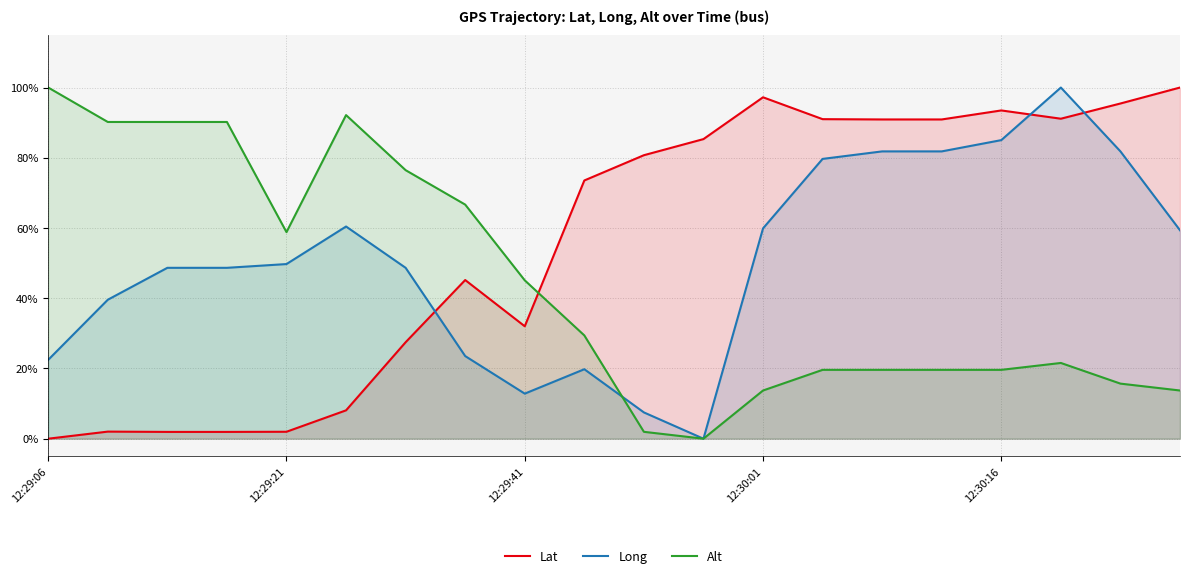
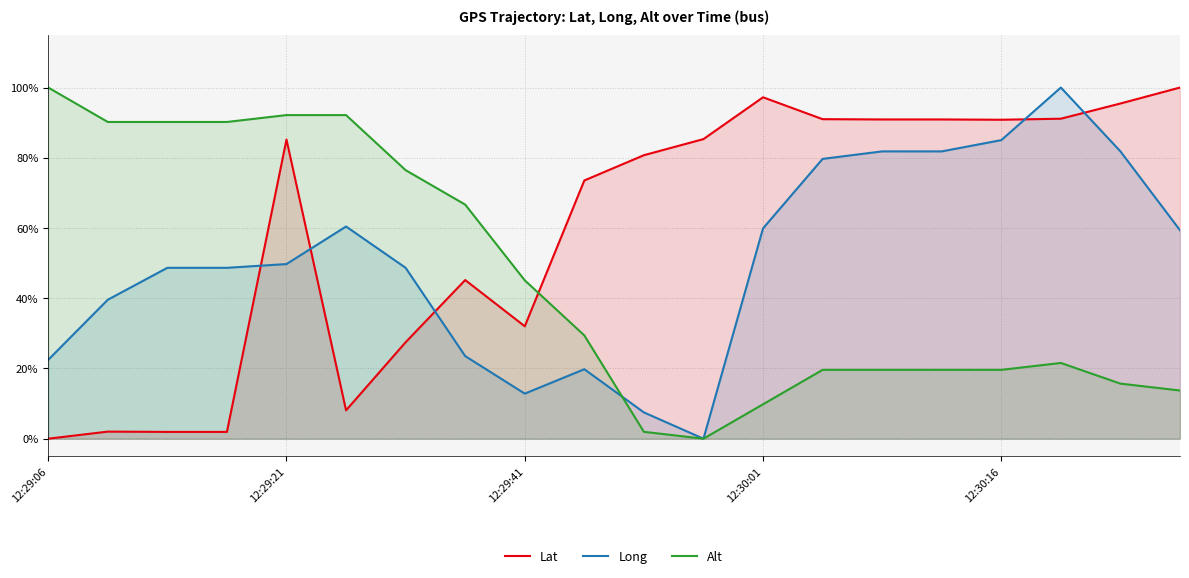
  {
    "Lat": {
      "12:29:06": "0%",
-     "12:29:21": "2%",
+     "12:29:21": "85%",
      "12:29:41": "32%",
      "12:30:01": "97%",
-     "12:30:16": "93%"
+     "12:30:16": "91%"
    },
    "Long": {
      "12:29:06": "22%",
      "12:29:21": "50%",
      "12:29:41": "13%",
      "12:30:01": "60%",
      "12:30:16": "85%"
    },
    "Alt": {
      "12:29:06": "100%",
-     "12:29:21": "59%",
+     "12:29:21": "92%",
      "12:29:41": "45%",
-     "12:30:01": "14%",
+     "12:30:01": "10%",
      "12:30:16": "20%"
    }
  }
